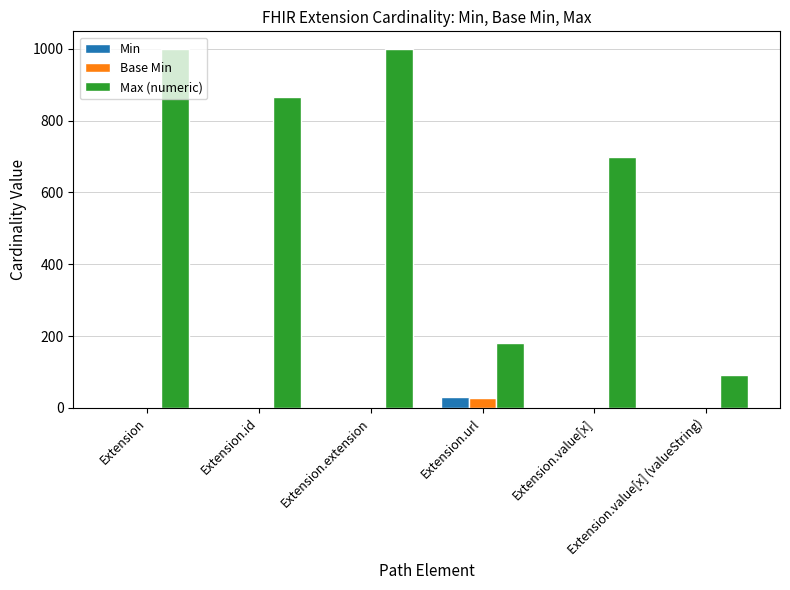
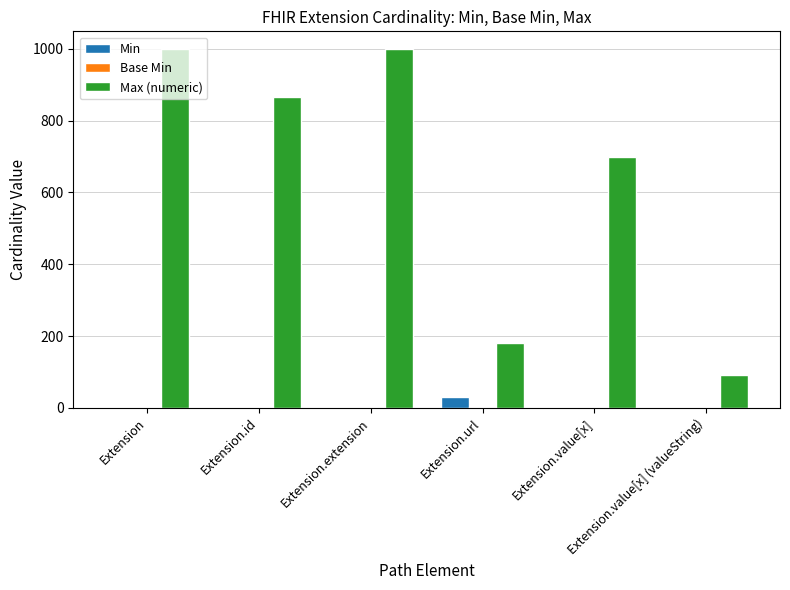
  {
    "Min": {
      "Extension": 0,
      "Extension.id": 0,
      "Extension.extension": 0,
      "Extension.url": 30,
      "Extension.value[x]": 0,
      "Extension.value[x] (valueString)": 0
    },
    "Base Min": {
      "Extension": 0,
      "Extension.id": 0,
      "Extension.extension": 0,
-     "Extension.url": 30,
+     "Extension.url": 0,
      "Extension.value[x]": 0,
      "Extension.value[x] (valueString)": 0
    },
    "Max (numeric)": {
      "Extension.id": 870,
      "Extension.extension": 1000,
      "Extension.url": 180,
      "Extension.value[x]": 700,
      "Extension.value[x] (valueString)": 90
    }
  }
